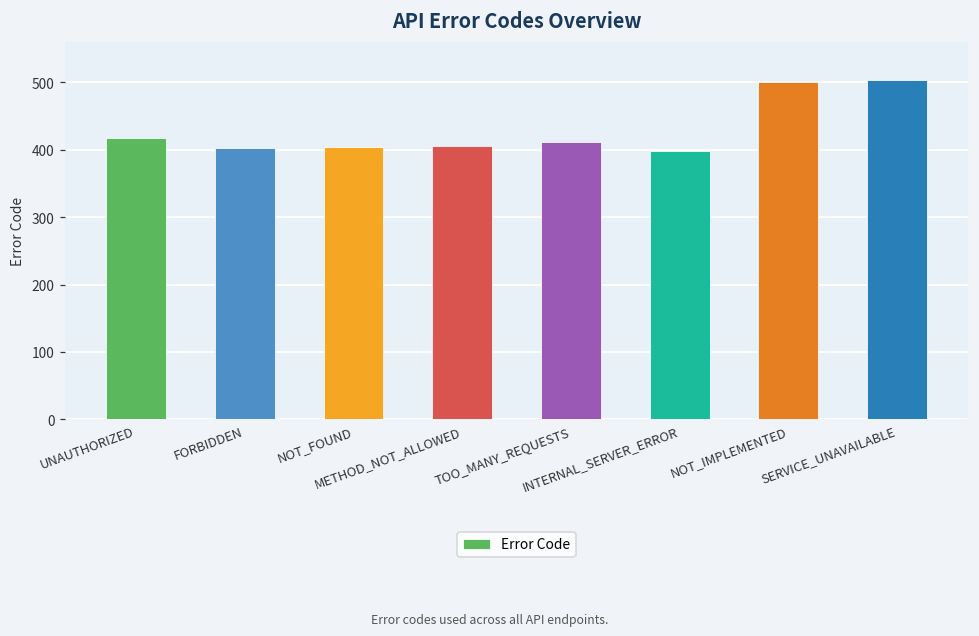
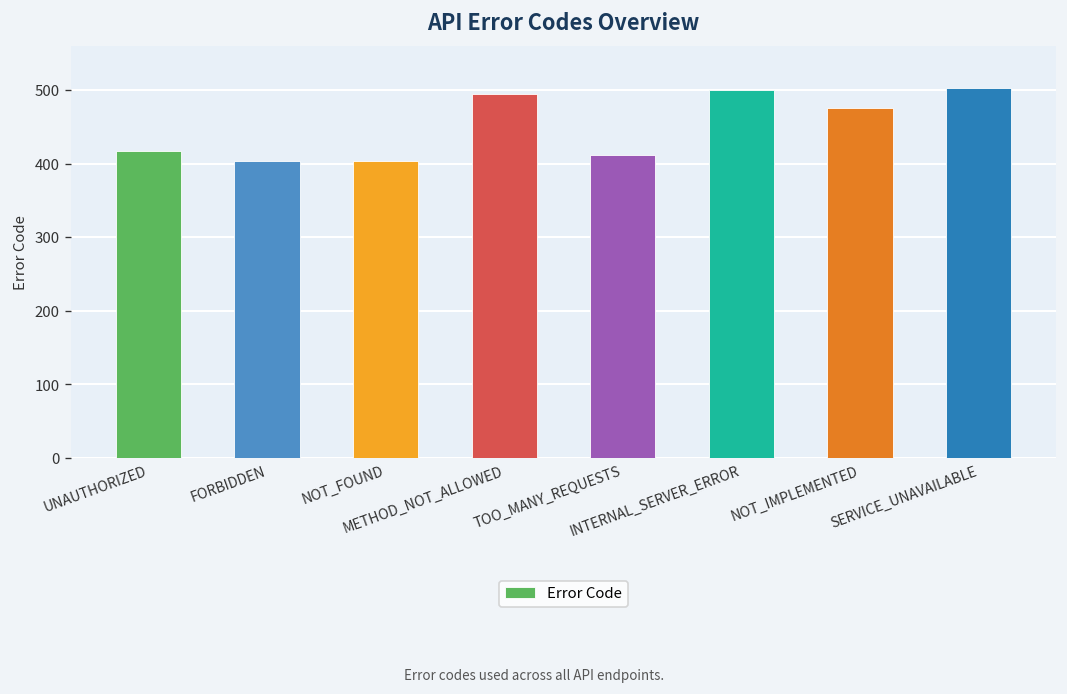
  {
    "UNAUTHORIZED": 420,
    "FORBIDDEN": 400,
    "NOT_FOUND": 400,
-   "METHOD_NOT_ALLOWED": 410,
+   "METHOD_NOT_ALLOWED": 500,
    "TOO_MANY_REQUESTS": 410,
-   "INTERNAL_SERVER_ERROR": 400,
-   "NOT_IMPLEMENTED": 500,
+   "INTERNAL_SERVER_ERROR": 500,
+   "NOT_IMPLEMENTED": 480,
    "SERVICE_UNAVAILABLE": 500
  }
